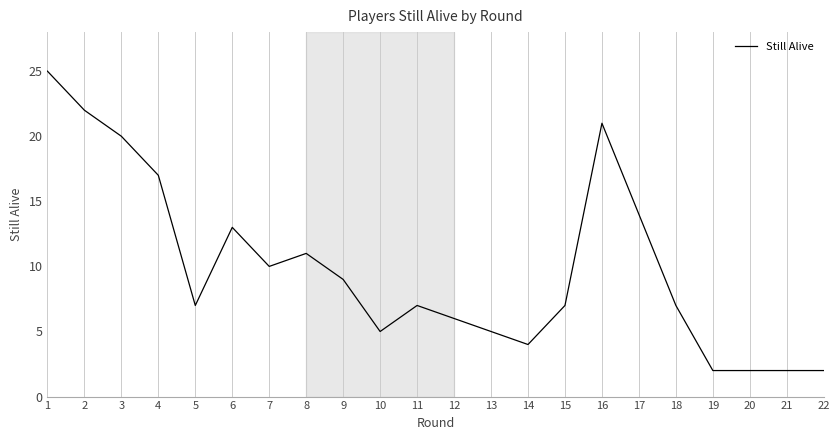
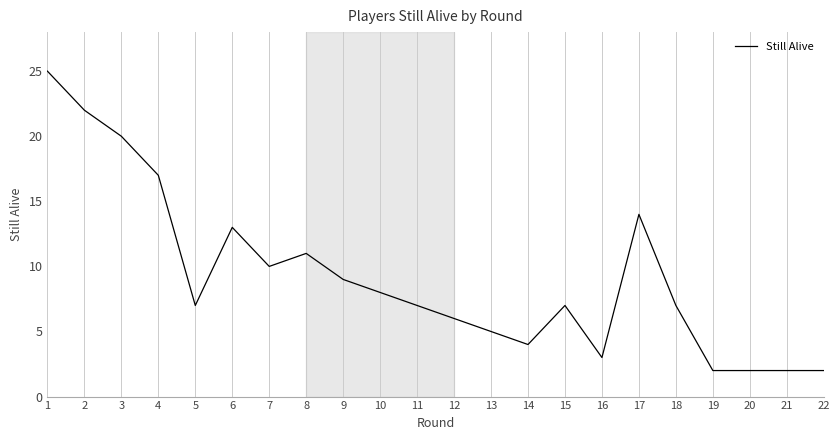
  {
    "1": 25,
    "2": 22,
    "3": 20,
    "4": 17,
    "5": 7,
    "6": 13,
    "7": 10,
    "8": 11,
    "9": 9,
-   "10": 5,
+   "10": 8,
    "11": 7,
    "12": 6,
    "13": 5,
    "14": 4,
    "15": 7,
-   "16": 21,
+   "16": 3,
    "17": 14,
    "18": 7,
    "19": 2,
    "20": 2,
    "21": 2,
    "22": 2
  }
